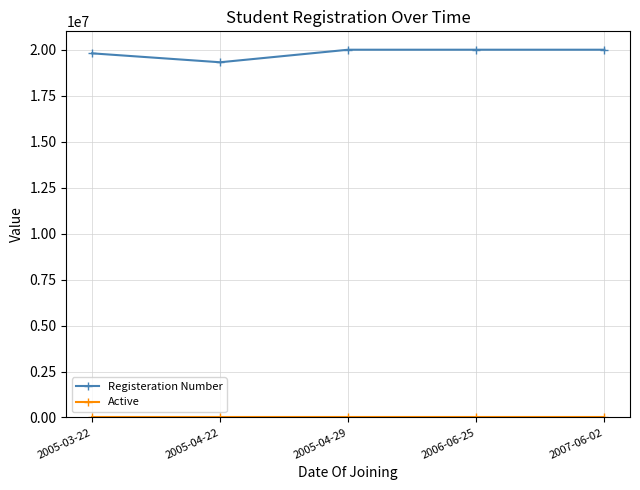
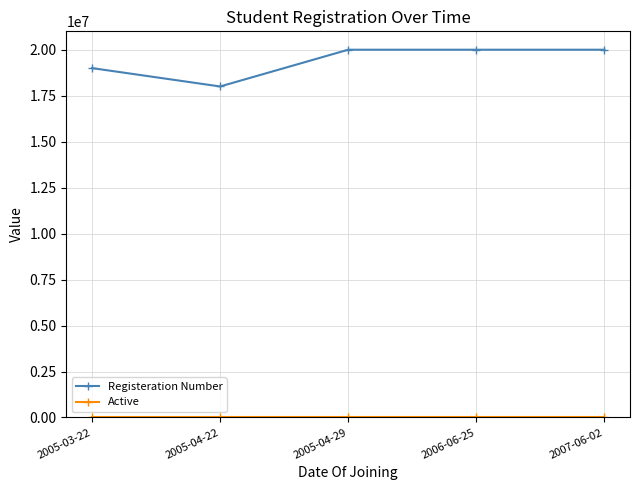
  {
    "Registeration Number": {
-     "2005-03-22": 19800000,
-     "2005-04-22": 19300000,
+     "2005-03-22": 19000000,
+     "2005-04-22": 18000000,
      "2005-04-29": 20000000,
      "2006-06-25": 20000000,
      "2007-06-02": 20000000
    },
    "Active": {
      "2005-03-22": 0,
      "2005-04-22": 0,
      "2005-04-29": 0,
      "2006-06-25": 0,
      "2007-06-02": 0
    }
  }
